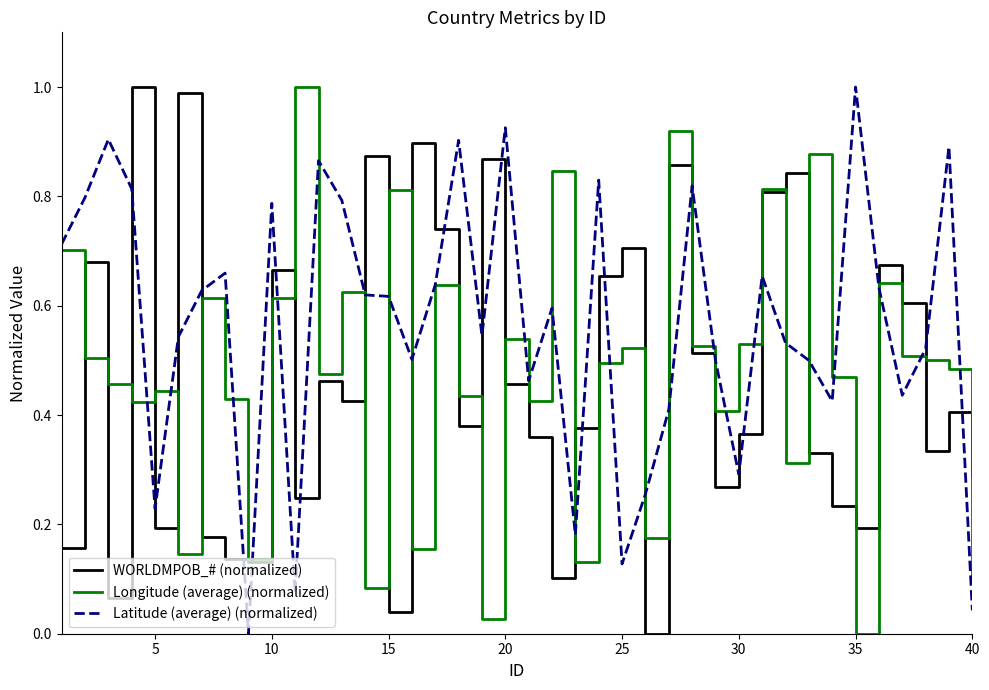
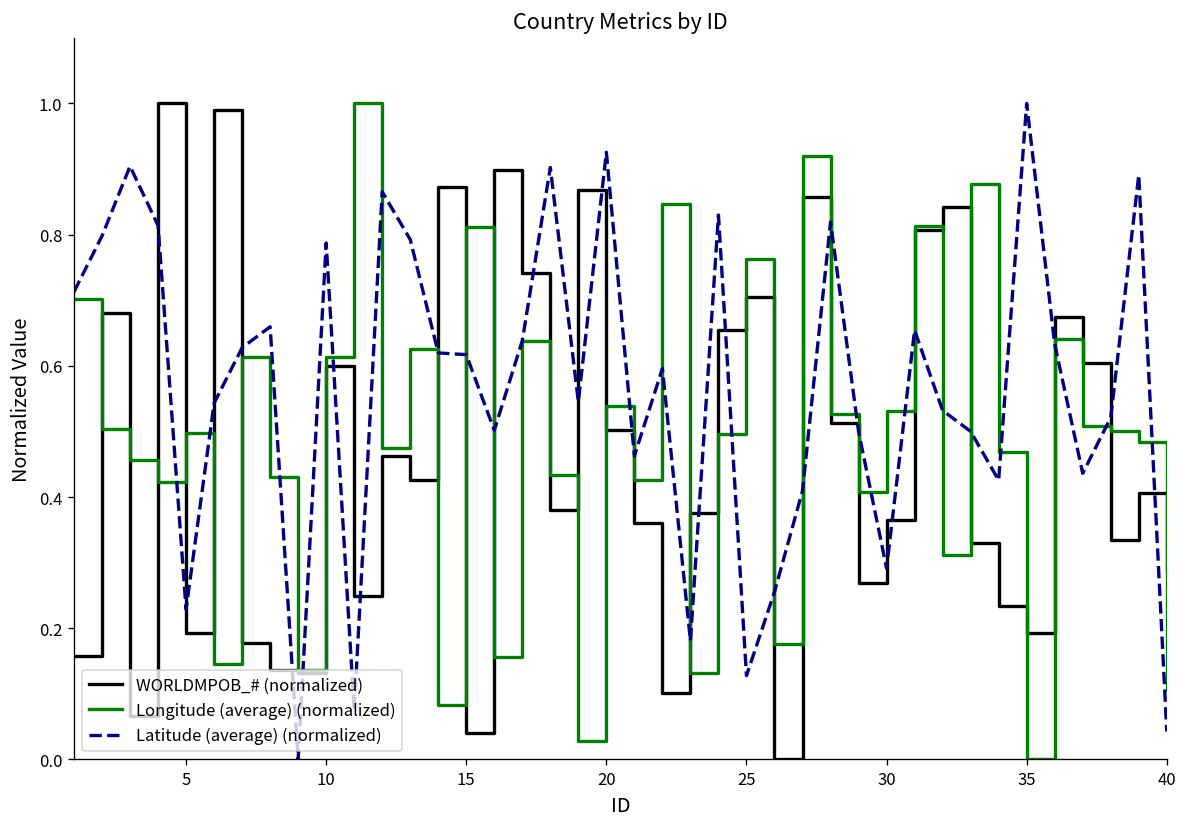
  {
    "WORLDMPOB_# (normalized)": {
      "5": 0.19,
-     "10": 0.66,
+     "10": 0.60,
      "15": 0.04,
-     "20": 0.46,
+     "20": 0.50,
      "25": 0.71,
      "30": 0.37,
      "35": 0.19,
      "40": 0.29
    },
    "Longitude (average) (normalized)": {
-     "5": 0.44,
+     "5": 0.50,
      "10": 0.61,
      "15": 0.81,
      "20": 0.54,
-     "25": 0.52,
+     "25": 0.76,
      "30": 0.53,
      "35": 0.00,
      "40": 0.11
    },
    "Latitude (average) (normalized)": {
      "5": 0.23,
      "10": 0.79,
      "15": 0.62,
      "20": 0.93,
      "25": 0.13,
      "30": 0.29,
      "35": 1.00,
      "40": 0.04
    }
  }
